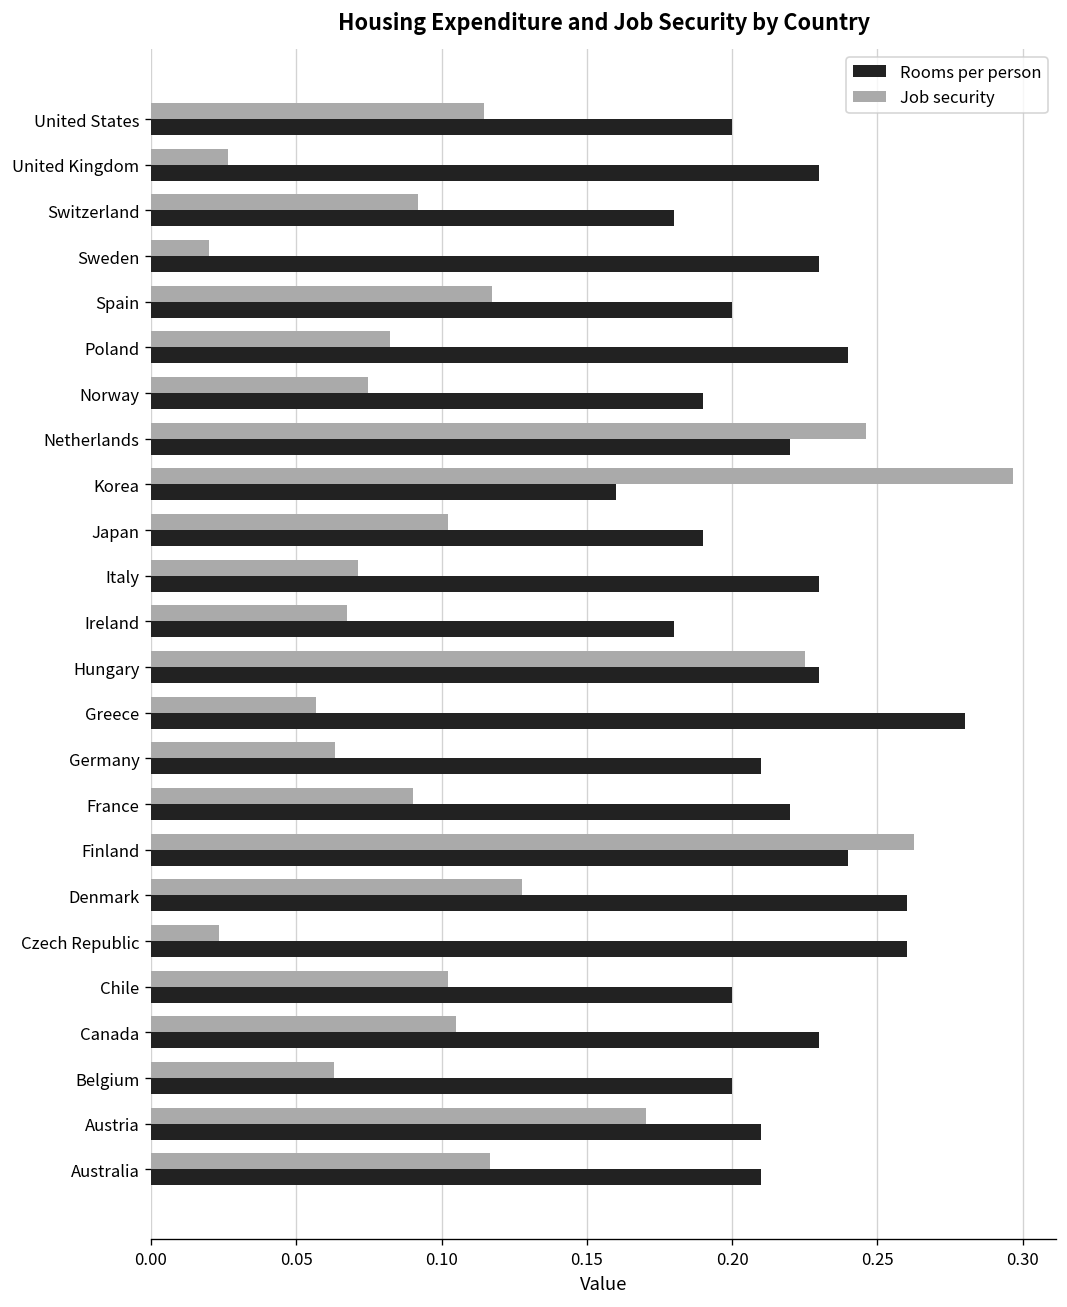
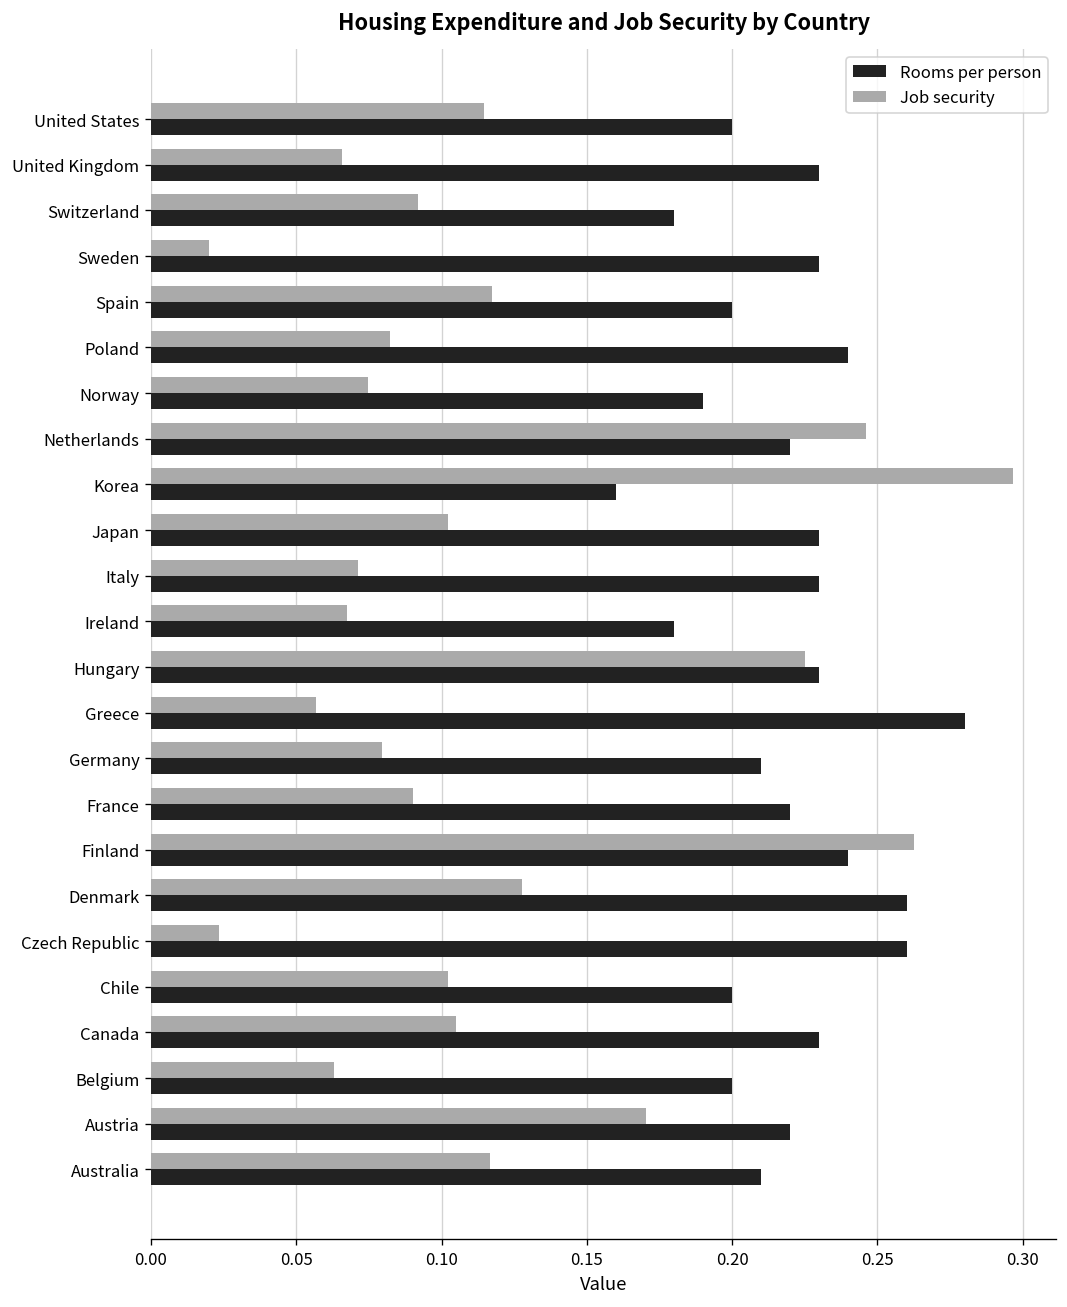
  {
    "Rooms per person": {
      "United States": 0.20,
      "United Kingdom": 0.23,
      "Switzerland": 0.18,
      "Sweden": 0.23,
      "Spain": 0.20,
      "Poland": 0.24,
      "Norway": 0.19,
      "Netherlands": 0.22,
      "Korea": 0.16,
-     "Japan": 0.19,
+     "Japan": 0.23,
      "Italy": 0.23,
      "Ireland": 0.18,
      "Hungary": 0.23,
      "Greece": 0.28,
      "Germany": 0.21,
      "France": 0.22,
      "Finland": 0.24,
      "Denmark": 0.26,
      "Czech Republic": 0.26,
      "Chile": 0.20,
      "Canada": 0.23,
      "Belgium": 0.20,
-     "Austria": 0.21,
+     "Austria": 0.22,
      "Australia": 0.21
    },
    "Job security": {
      "United States": 0.115,
-     "United Kingdom": 0.026,
+     "United Kingdom": 0.066,
      "Switzerland": 0.092,
      "Sweden": 0.020,
      "Spain": 0.117,
      "Poland": 0.082,
      "Norway": 0.075,
      "Netherlands": 0.246,
      "Korea": 0.297,
      "Japan": 0.102,
      "Italy": 0.071,
      "Ireland": 0.068,
      "Hungary": 0.225,
      "Greece": 0.057,
-     "Germany": 0.063,
+     "Germany": 0.080,
      "France": 0.090,
      "Finland": 0.263,
      "Denmark": 0.128,
      "Czech Republic": 0.023,
      "Chile": 0.102,
      "Canada": 0.105,
      "Belgium": 0.063,
      "Austria": 0.170,
      "Australia": 0.117
    }
  }
